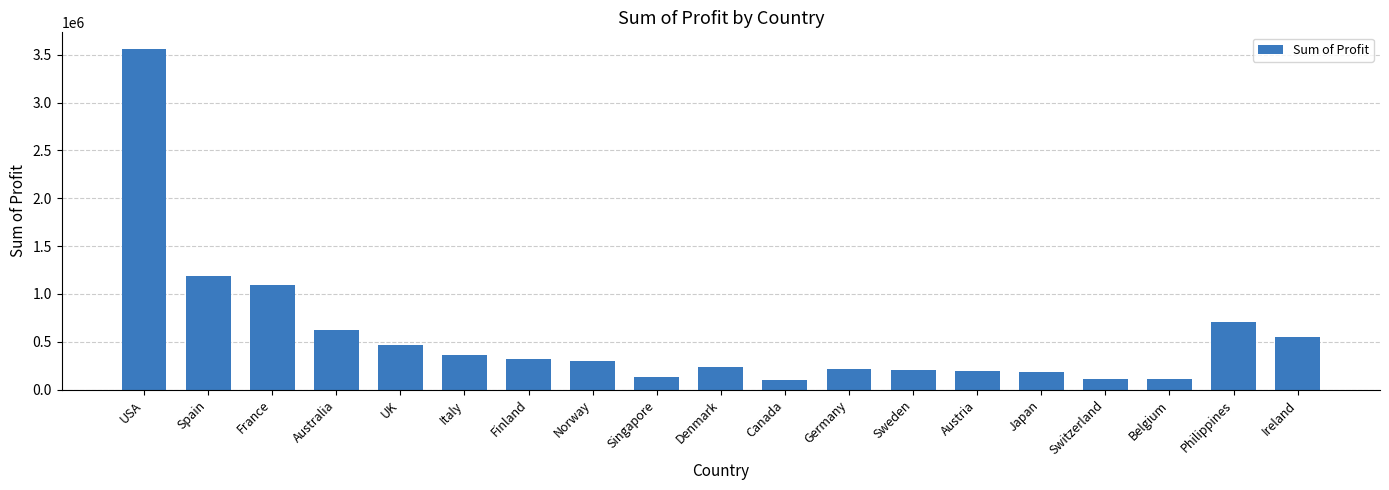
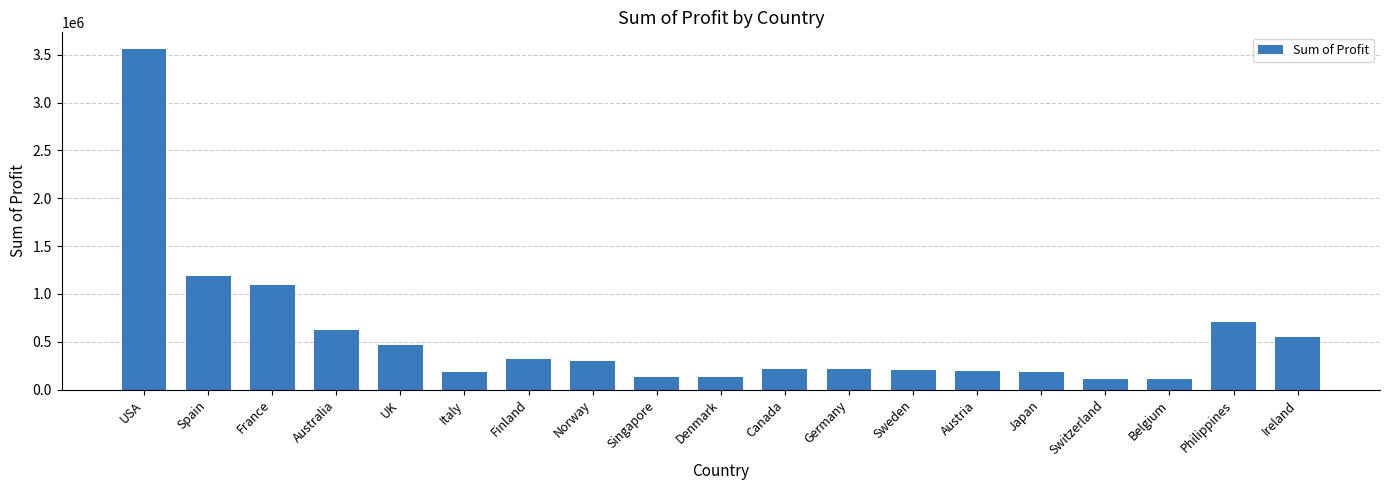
  {
    "USA": 3600000,
    "Spain": 1200000,
    "France": 1100000,
    "Australia": 600000,
    "UK": 500000,
-   "Italy": 400000,
+   "Italy": 200000,
    "Finland": 300000,
    "Norway": 300000,
    "Singapore": 100000,
-   "Denmark": 200000,
-   "Canada": 100000,
+   "Denmark": 100000,
+   "Canada": 200000,
    "Germany": 200000,
    "Sweden": 200000,
    "Austria": 200000,
    "Japan": 200000,
    "Switzerland": 100000,
    "Belgium": 100000,
    "Philippines": 700000,
    "Ireland": 600000
  }
